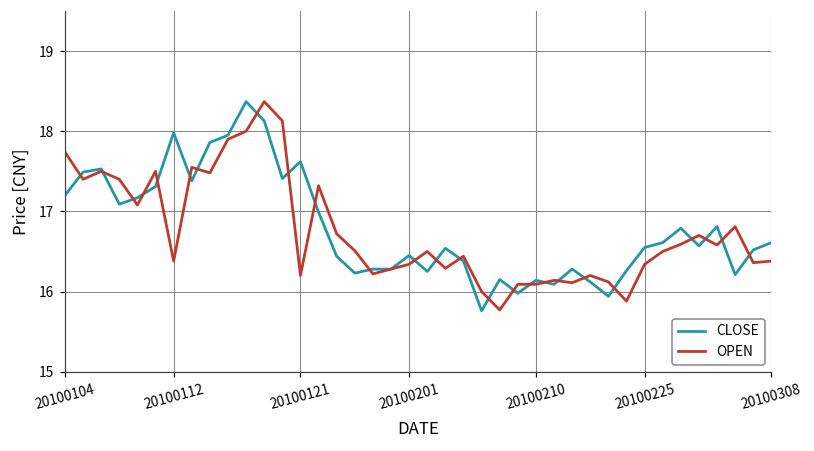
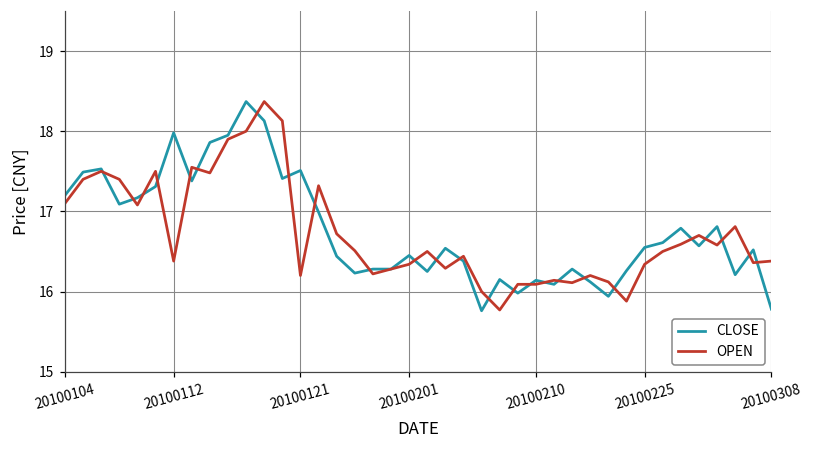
  {
    "CLOSE": {
      "20100104": 17.2,
      "20100112": 18.0,
-     "20100121": 17.6,
+     "20100121": 17.5,
      "20100201": 16.5,
      "20100210": 16.1,
      "20100225": 16.6,
-     "20100308": 16.6
+     "20100308": 15.8
    },
    "OPEN": {
-     "20100104": 17.7,
+     "20100104": 17.1,
      "20100112": 16.4,
      "20100121": 16.2,
      "20100201": 16.3,
      "20100210": 16.1,
      "20100225": 16.3,
      "20100308": 16.4
    }
  }
